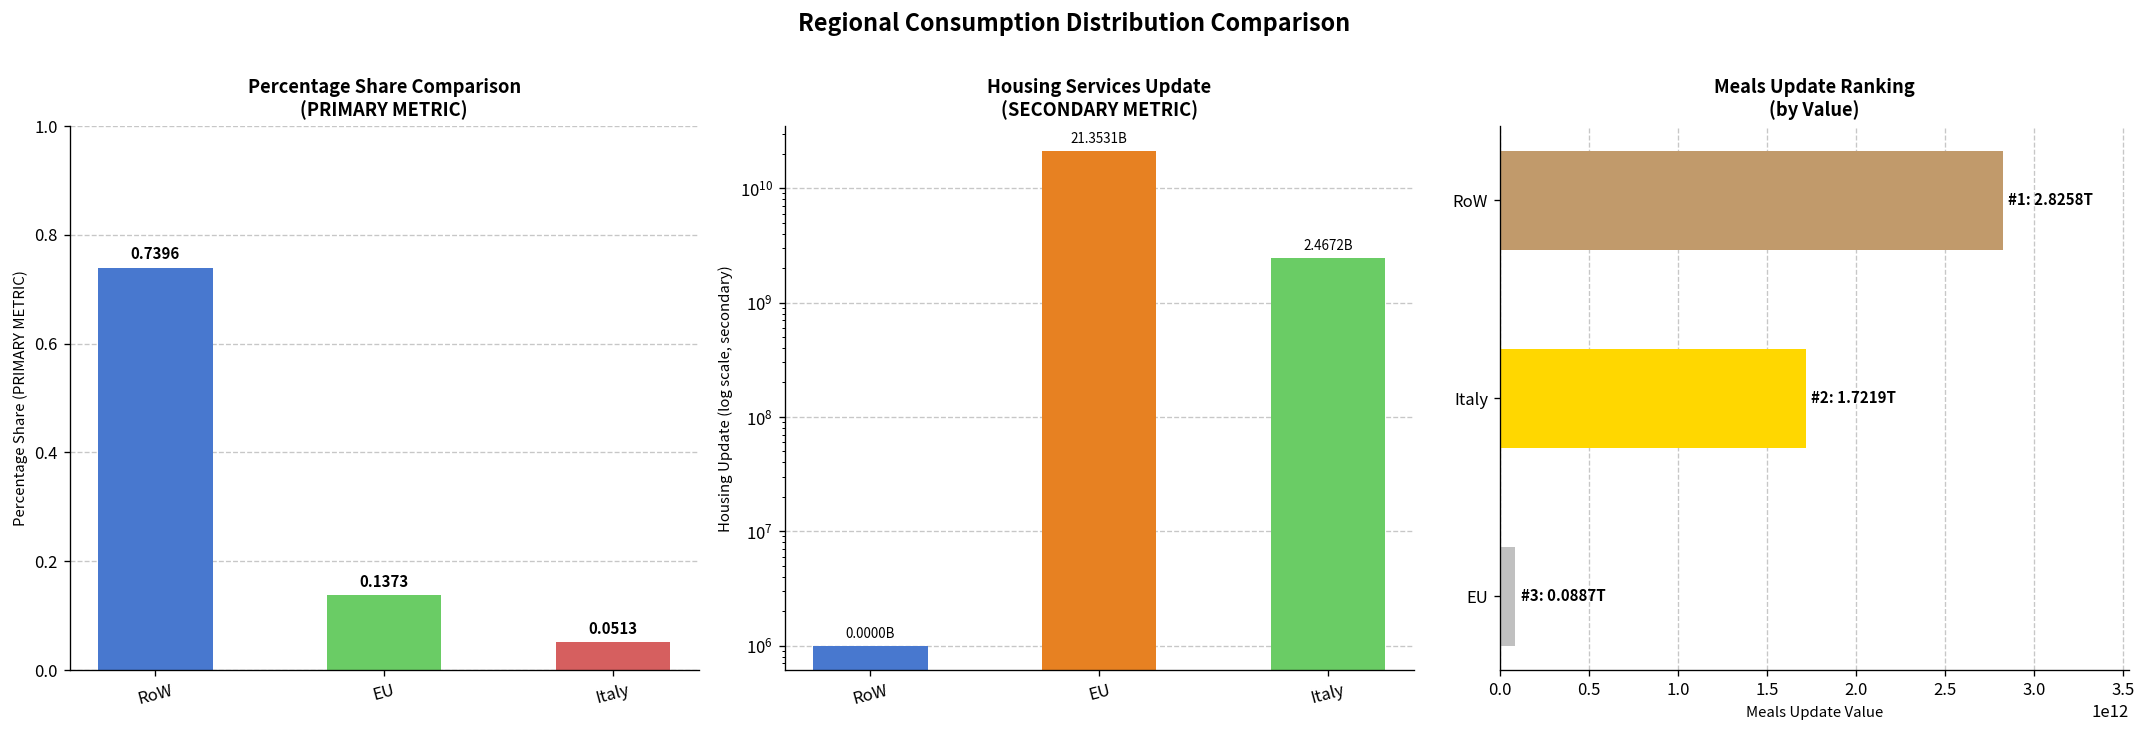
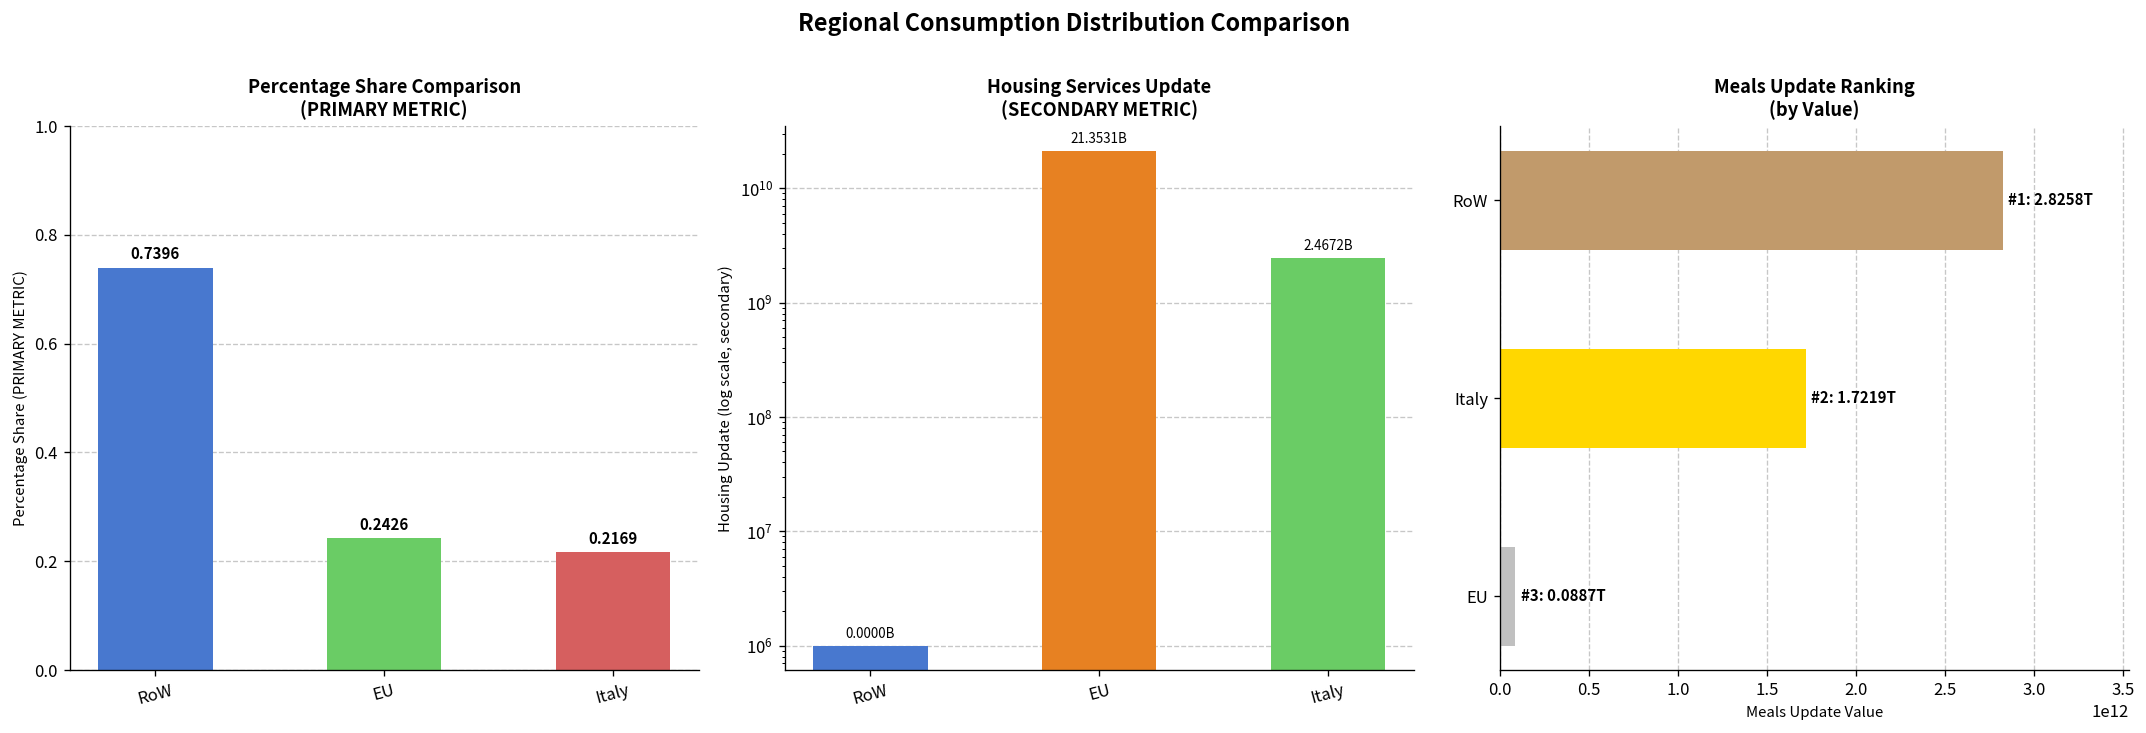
  {
    "Percentage Share Comparison (PRIMARY METRIC)": {
      "RoW": "0.7396",
-     "EU": "0.1373",
-     "Italy": "0.0513"
+     "EU": "0.2426",
+     "Italy": "0.2169"
    },
    "Housing Services Update (SECONDARY METRIC)": {
      "EU": "21.3531B",
      "Italy": "2.4672B"
    }
  }
